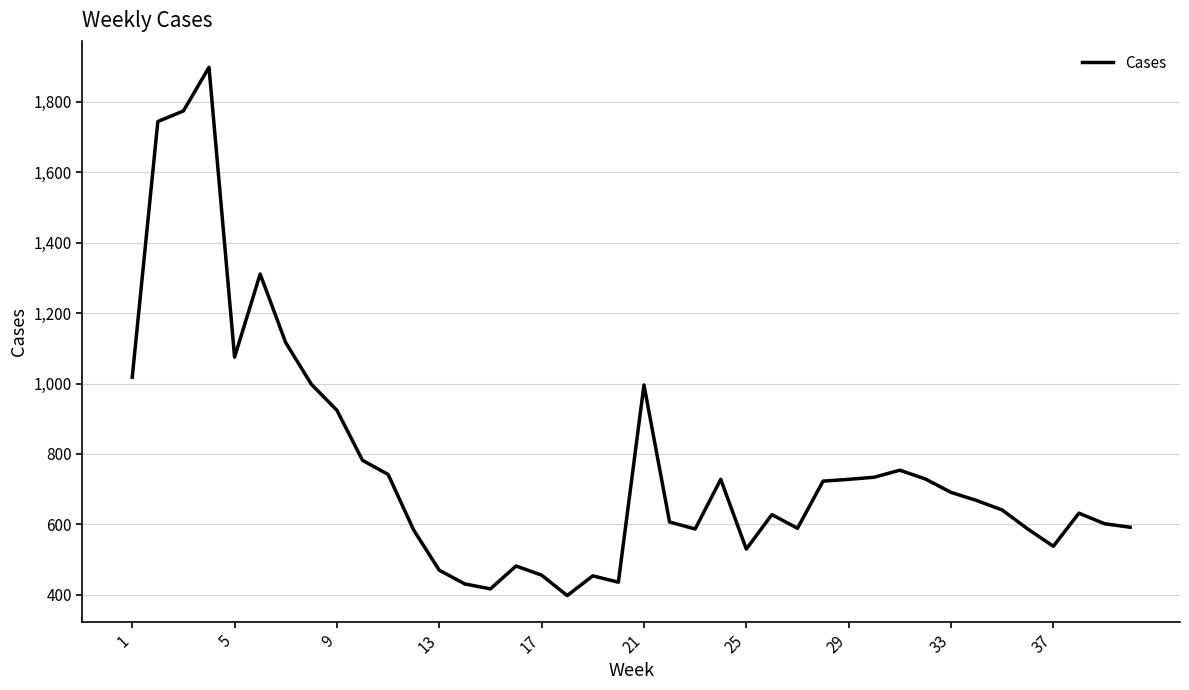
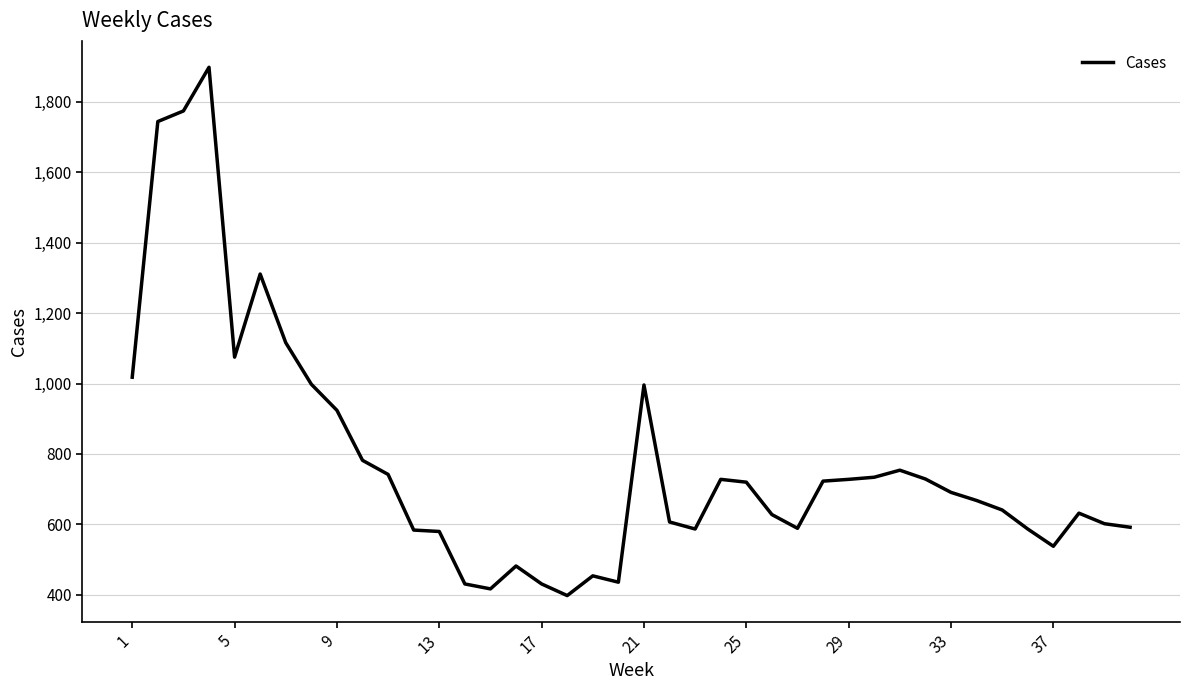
  {
    "1": "1,020",
    "5": "1,080",
    "9": "920",
-   "13": "470",
-   "17": "460",
+   "13": "580",
+   "17": "430",
    "21": "1,000",
-   "25": "530",
+   "25": "720",
    "29": "730",
    "33": "690",
    "37": "540"
  }
